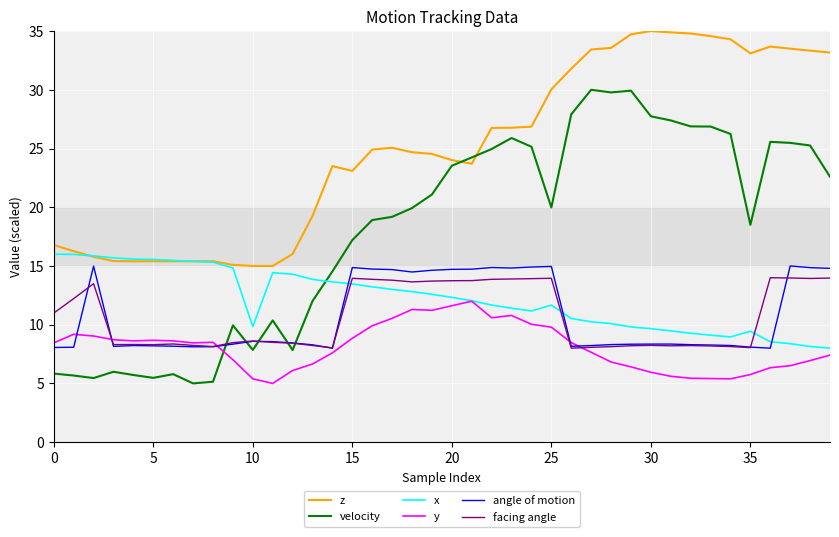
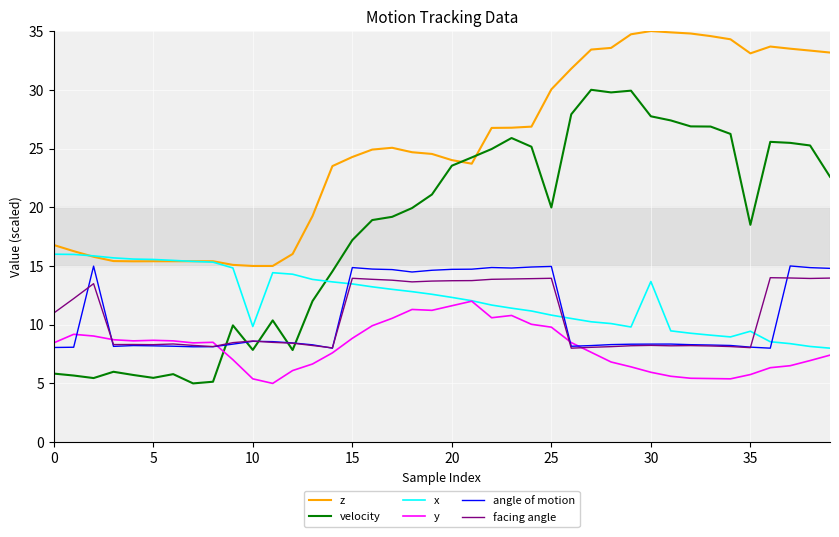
  {
    "z": {
      "0": 16.8,
      "10": 15.0,
-     "15": 23.1,
+     "15": 24.3,
      "20": 24.0,
      "25": 30.0,
      "30": 35.0,
      "35": 33.1
    },
    "velocity": {
      "0": 5.8,
      "5": 5.5,
      "10": 7.9,
      "15": 17.2,
      "20": 23.5,
      "25": 20.0,
      "30": 27.7,
      "35": 18.5
    },
    "x": {
      "0": 16.0,
      "10": 9.8,
      "15": 13.5,
      "20": 12.3,
-     "25": 11.7,
-     "30": 9.7,
+     "25": 10.8,
+     "30": 13.7,
      "35": 9.4
    },
    "y": {
      "0": 8.5,
      "5": 8.7,
      "10": 5.4,
      "15": 8.8,
      "20": 11.6,
      "25": 9.8,
      "30": 5.9,
      "35": 5.8
    },
    "angle of motion": {
      "0": 8.1,
      "15": 14.9,
      "20": 14.7,
      "25": 15.0
    },
    "facing angle": {
      "0": 11.0,
      "15": 13.9,
      "20": 13.7,
      "25": 14.0
    }
  }
